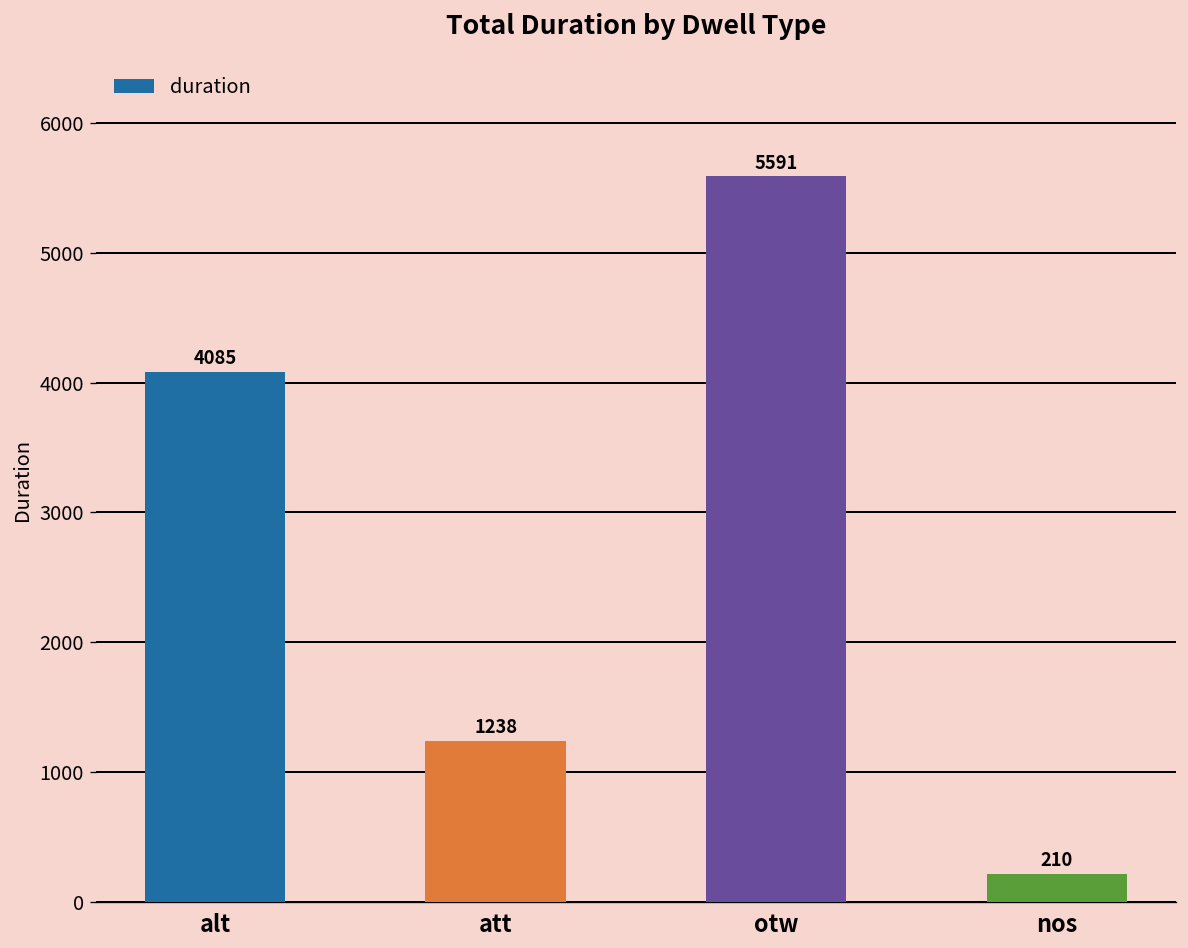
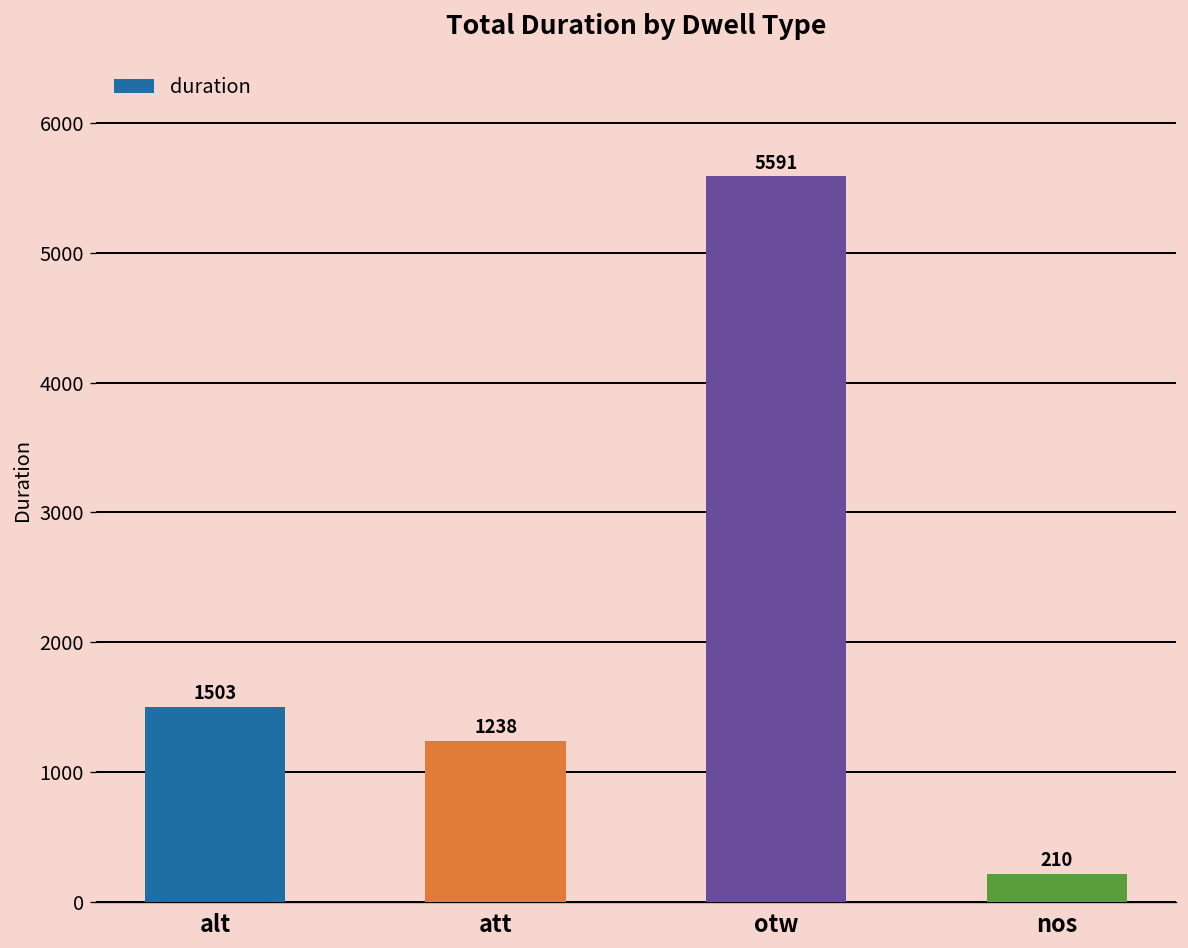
  {
-   "alt": 4085,
+   "alt": 1503,
    "att": 1238,
    "otw": 5591,
    "nos": 210
  }
